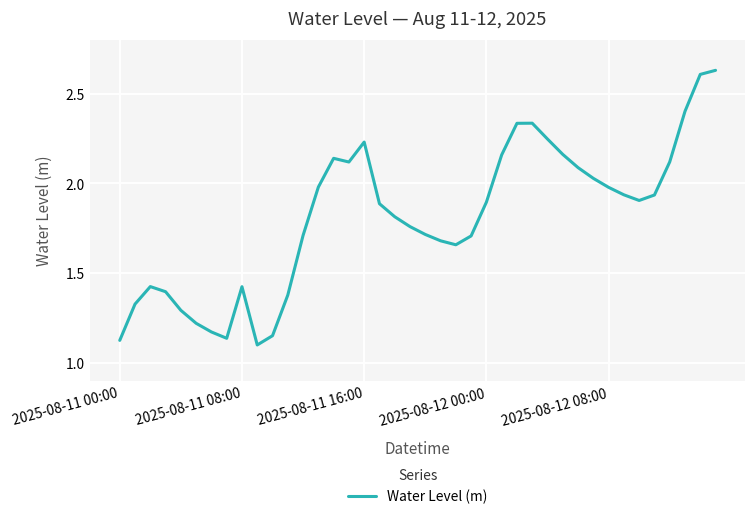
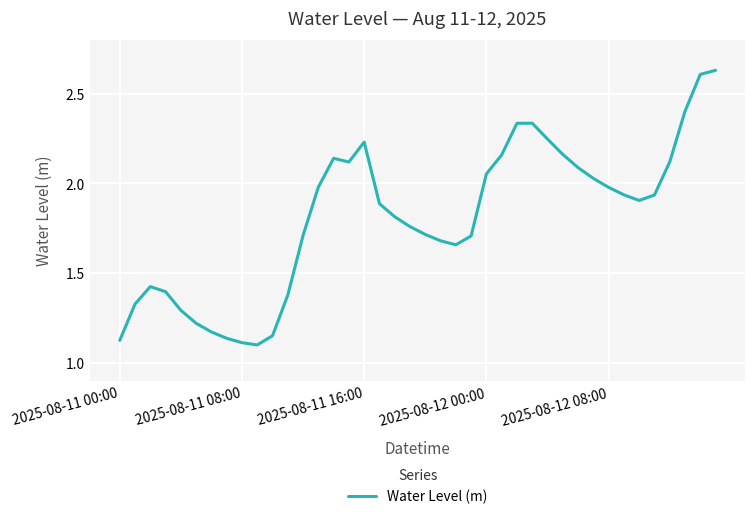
  {
    "2025-08-11 00:00": 1.12,
-   "2025-08-11 08:00": 1.42,
+   "2025-08-11 08:00": 1.11,
    "2025-08-11 16:00": 2.23,
-   "2025-08-12 00:00": 1.89,
+   "2025-08-12 00:00": 2.05,
    "2025-08-12 08:00": 1.98
  }
